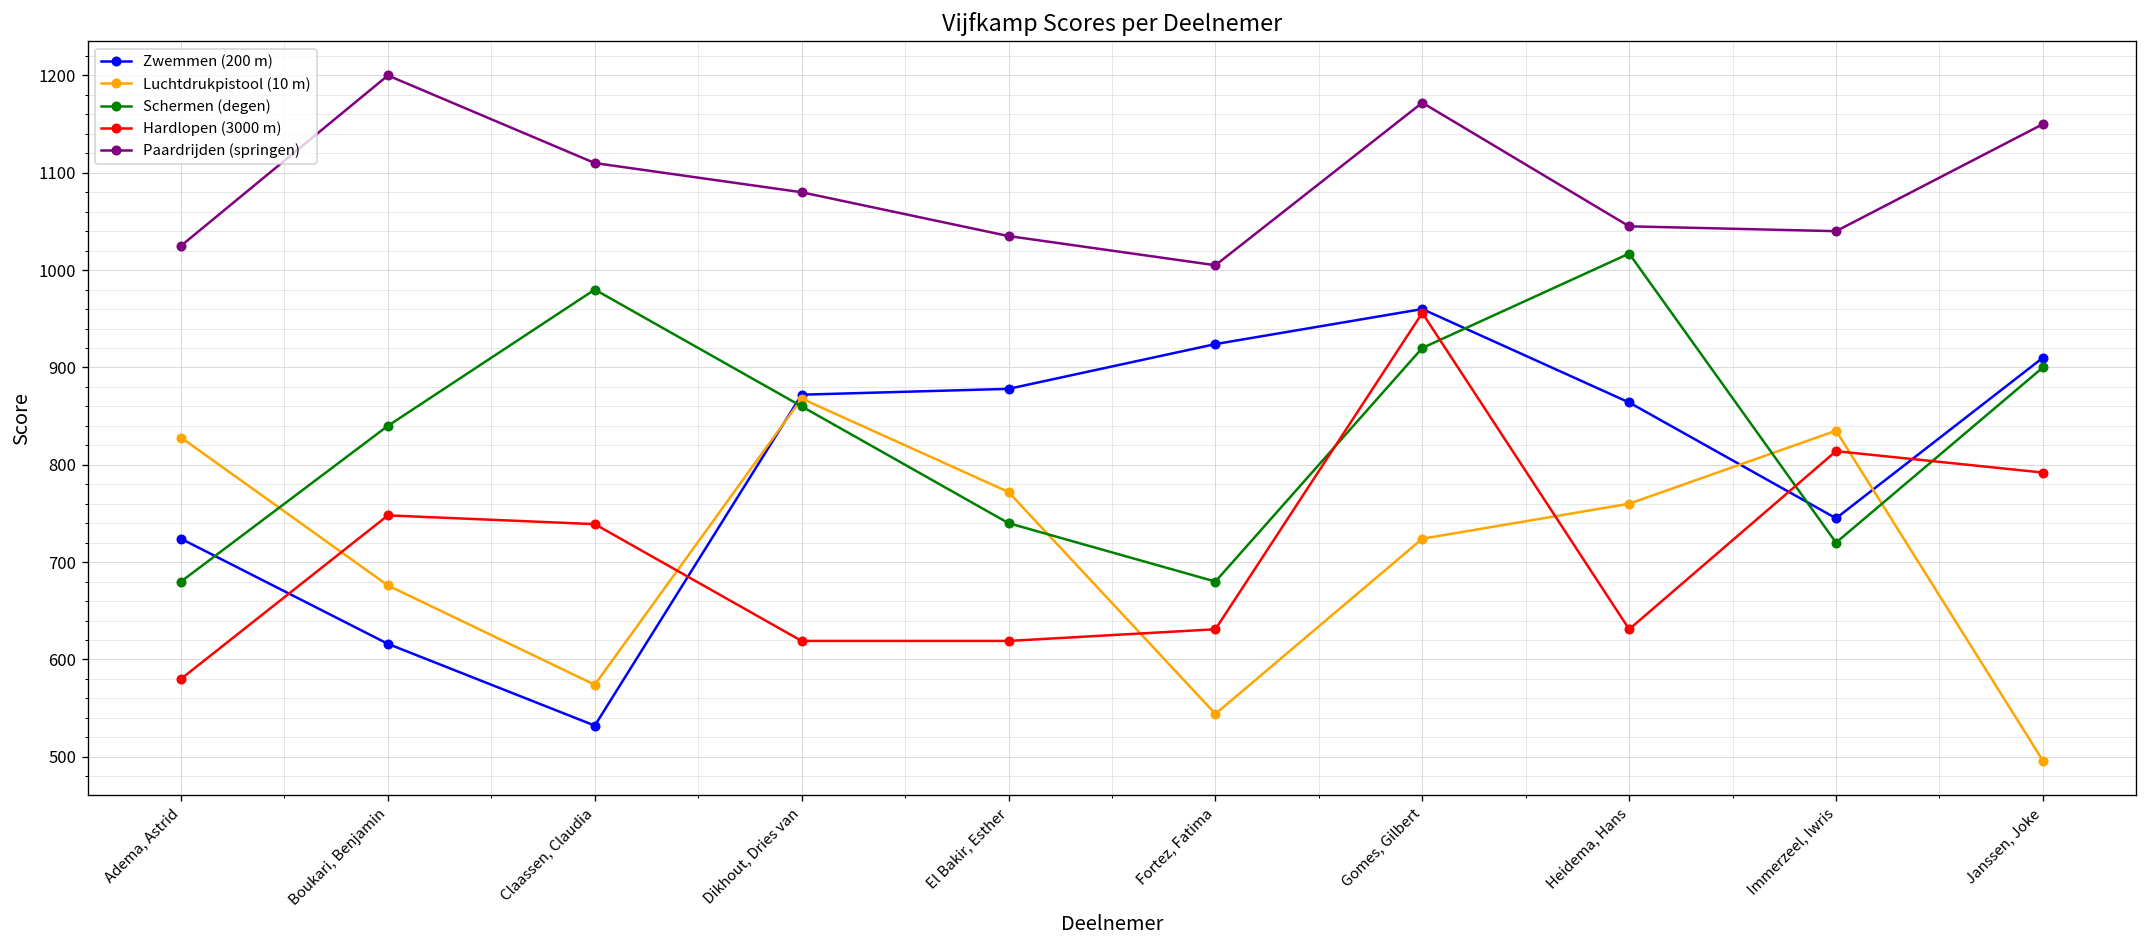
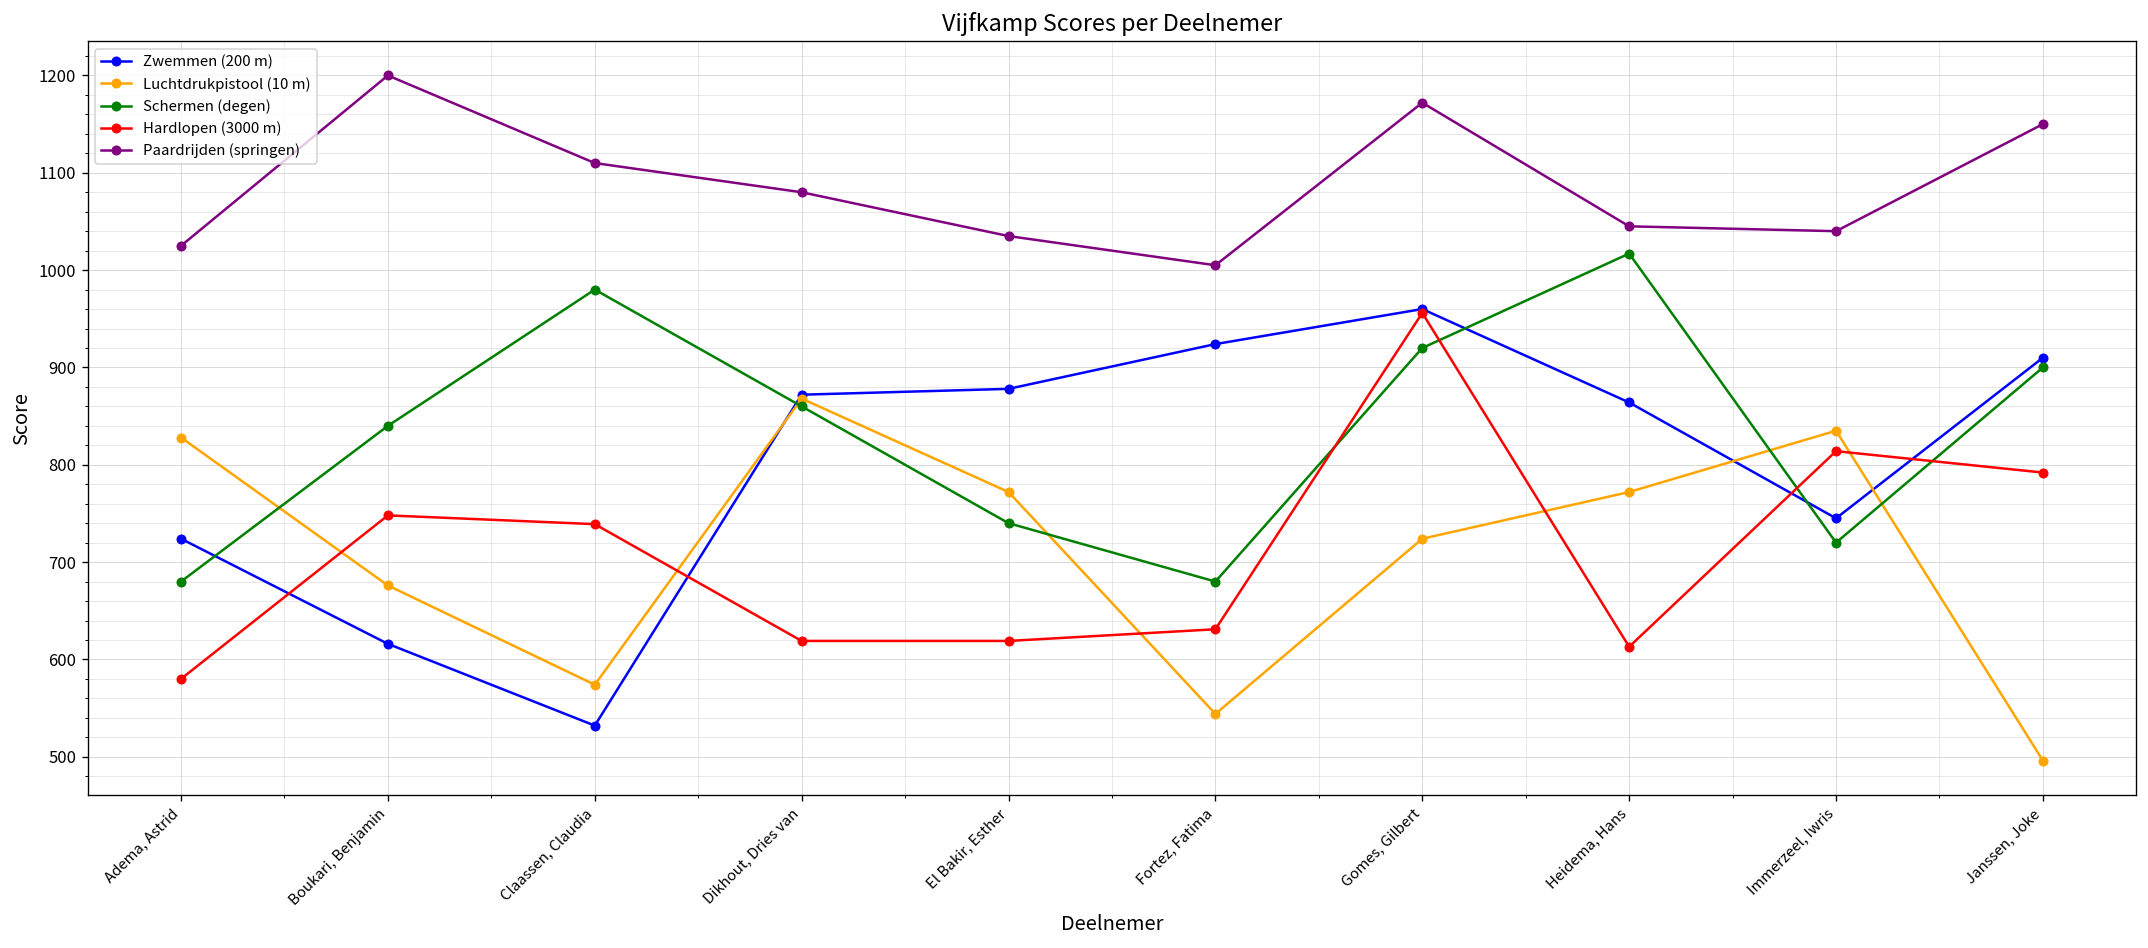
  {
    "Zwemmen (200 m)": {
      "Adema, Astrid": 720,
      "Boukari, Benjamin": 620,
      "Claassen, Claudia": 530,
      "Dikhout, Dries van": 870,
      "El Bakir, Esther": 880,
      "Fortez, Fatima": 920,
      "Gomes, Gilbert": 960,
      "Heidema, Hans": 860,
      "Immerzeel, Iwris": 750,
      "Janssen, Joke": 910
    },
    "Luchtdrukpistool (10 m)": {
      "Adema, Astrid": 830,
      "Boukari, Benjamin": 680,
      "Claassen, Claudia": 570,
      "Dikhout, Dries van": 870,
      "El Bakir, Esther": 770,
      "Fortez, Fatima": 540,
      "Gomes, Gilbert": 720,
-     "Heidema, Hans": 760,
+     "Heidema, Hans": 770,
      "Immerzeel, Iwris": 840,
      "Janssen, Joke": 500
    },
    "Schermen (degen)": {
      "Adema, Astrid": 680,
      "Boukari, Benjamin": 840,
      "Claassen, Claudia": 980,
      "Dikhout, Dries van": 860,
      "El Bakir, Esther": 740,
      "Fortez, Fatima": 680,
      "Gomes, Gilbert": 920,
      "Heidema, Hans": 1020,
      "Immerzeel, Iwris": 720,
      "Janssen, Joke": 900
    },
    "Hardlopen (3000 m)": {
      "Adema, Astrid": 580,
      "Boukari, Benjamin": 750,
      "Claassen, Claudia": 740,
      "Dikhout, Dries van": 620,
      "El Bakir, Esther": 620,
      "Fortez, Fatima": 630,
      "Gomes, Gilbert": 960,
-     "Heidema, Hans": 630,
+     "Heidema, Hans": 610,
      "Immerzeel, Iwris": 810,
      "Janssen, Joke": 790
    },
    "Paardrijden (springen)": {
      "Adema, Astrid": 1030,
      "Boukari, Benjamin": 1200,
      "Claassen, Claudia": 1110,
      "Dikhout, Dries van": 1080,
      "El Bakir, Esther": 1040,
      "Fortez, Fatima": 1010,
      "Gomes, Gilbert": 1170,
      "Heidema, Hans": 1050,
      "Immerzeel, Iwris": 1040,
      "Janssen, Joke": 1150
    }
  }
